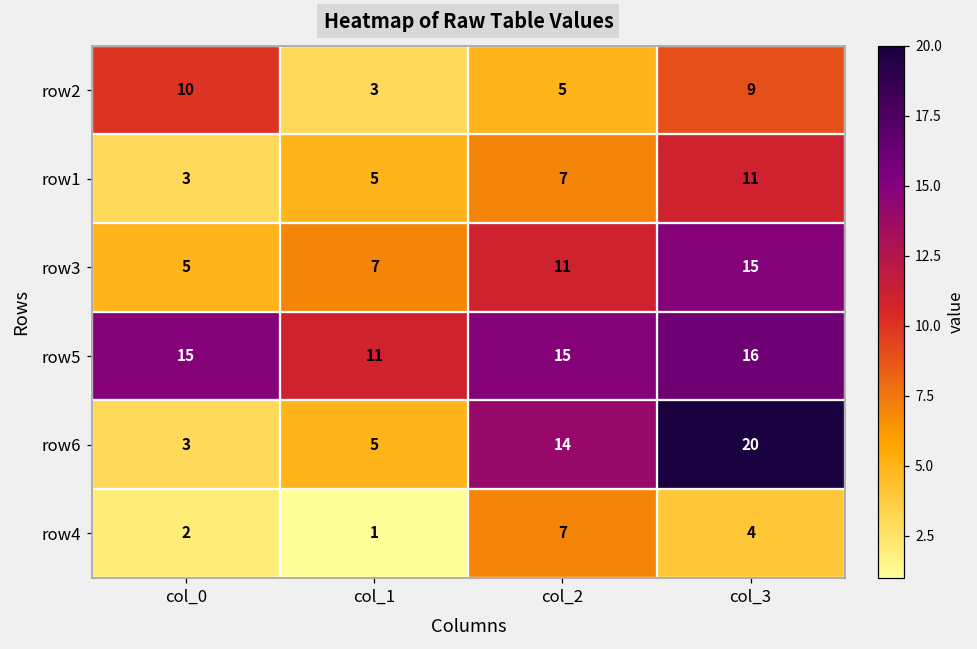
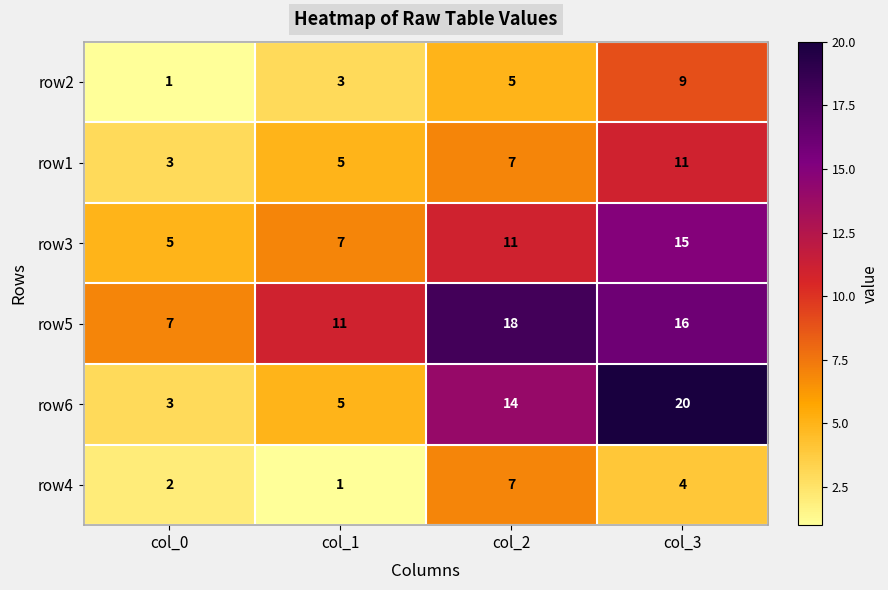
  {
    "row2": {
-     "col_0": 10,
+     "col_0": 1,
      "col_1": 3,
      "col_2": 5,
      "col_3": 9
    },
    "row1": {
      "col_0": 3,
      "col_1": 5,
      "col_2": 7,
      "col_3": 11
    },
    "row3": {
      "col_0": 5,
      "col_1": 7,
      "col_2": 11,
      "col_3": 15
    },
    "row5": {
-     "col_0": 15,
+     "col_0": 7,
      "col_1": 11,
-     "col_2": 15,
+     "col_2": 18,
      "col_3": 16
    },
    "row6": {
      "col_0": 3,
      "col_1": 5,
      "col_2": 14,
      "col_3": 20
    },
    "row4": {
      "col_0": 2,
      "col_1": 1,
      "col_2": 7,
      "col_3": 4
    }
  }
